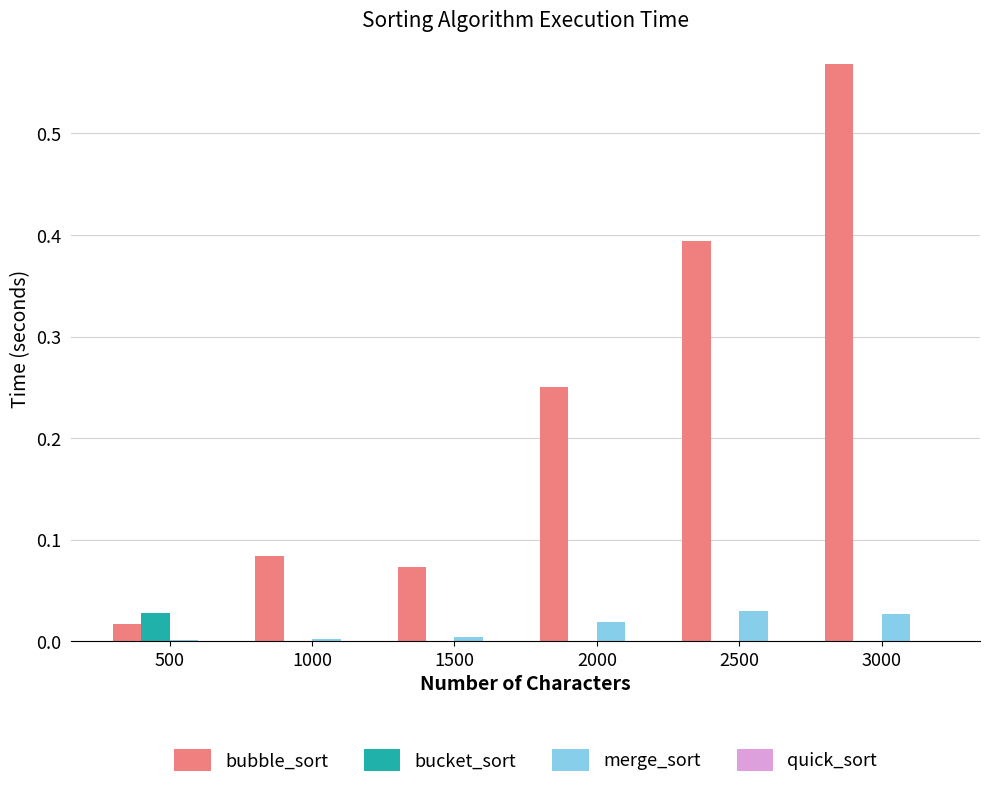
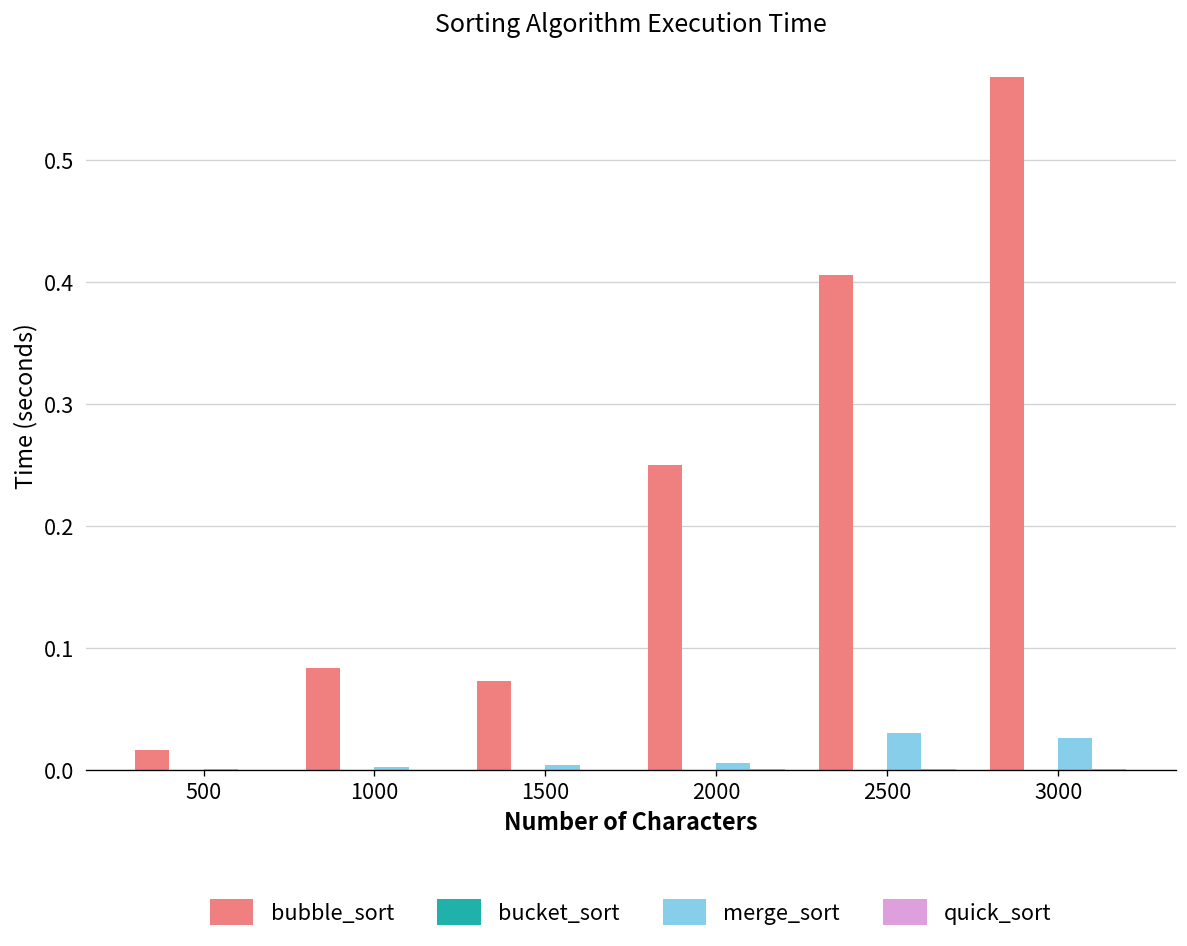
  {
    "bubble_sort": {
      "500": 0.017,
      "1000": 0.084,
      "1500": 0.073,
      "2000": 0.250,
-     "2500": 0.394,
+     "2500": 0.406,
      "3000": 0.569
    },
    "bucket_sort": {
-     "500": 0.028
+     "500": 0.000
    },
    "merge_sort": {
      "1000": 0.003,
      "1500": 0.004,
-     "2000": 0.019,
+     "2000": 0.006,
      "2500": 0.030,
      "3000": 0.027
    }
  }
